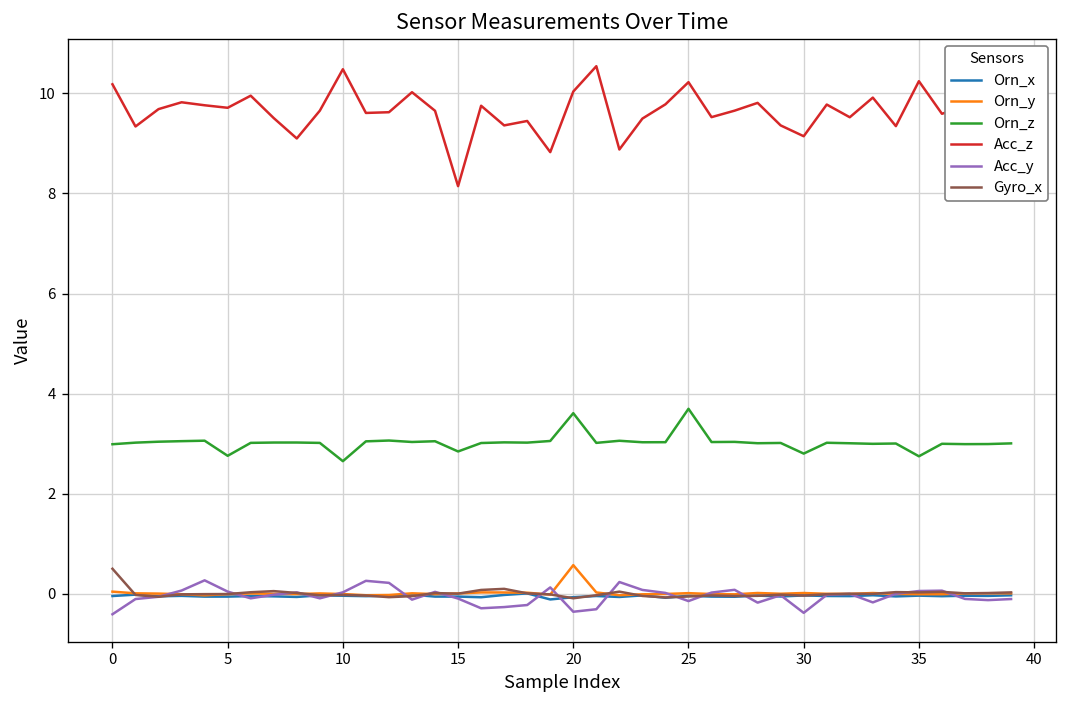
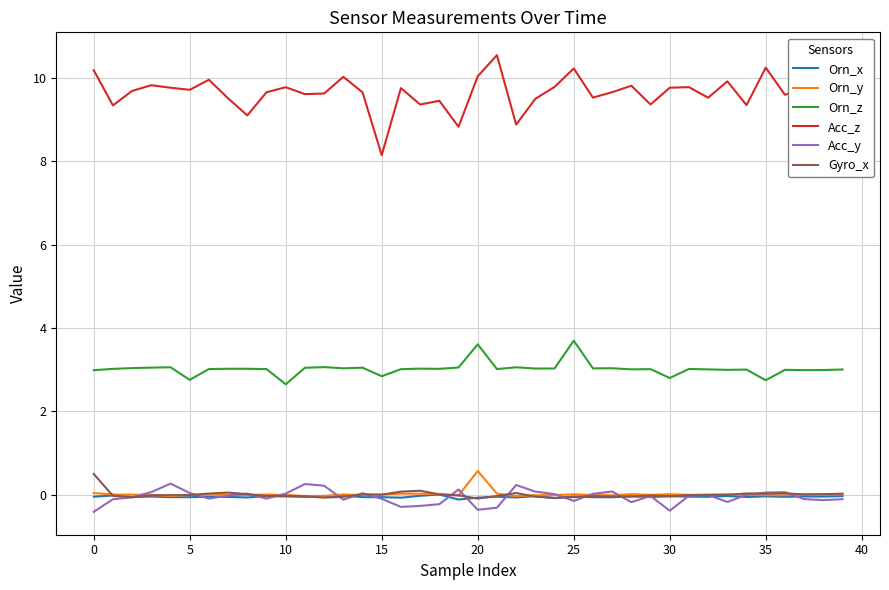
  {
    "Orn_x": {
      "0": 0.0
    },
    "Orn_y": {
      "0": 0.0,
      "20": 0.6
    },
    "Orn_z": {
      "0": 3.0,
      "5": 2.8,
      "10": 2.7,
      "15": 2.8,
      "20": 3.6,
      "25": 3.7,
      "30": 2.8,
      "35": 2.7
    },
    "Acc_z": {
      "0": 10.2,
      "5": 9.7,
-     "10": 10.5,
+     "10": 9.8,
      "15": 8.1,
      "20": 10.0,
      "25": 10.2,
-     "30": 9.1,
+     "30": 9.8,
      "35": 10.2
    },
    "Acc_y": {
      "0": -0.4,
      "20": -0.4,
      "25": -0.1,
      "30": -0.4
    },
    "Gyro_x": {
      "0": 0.5
    }
  }
